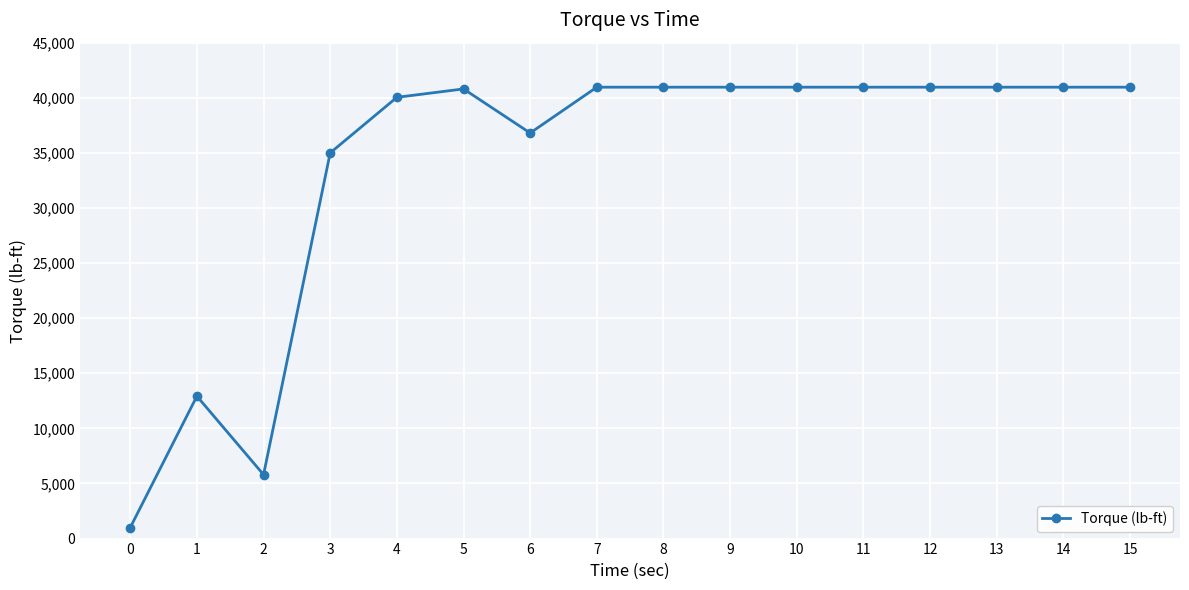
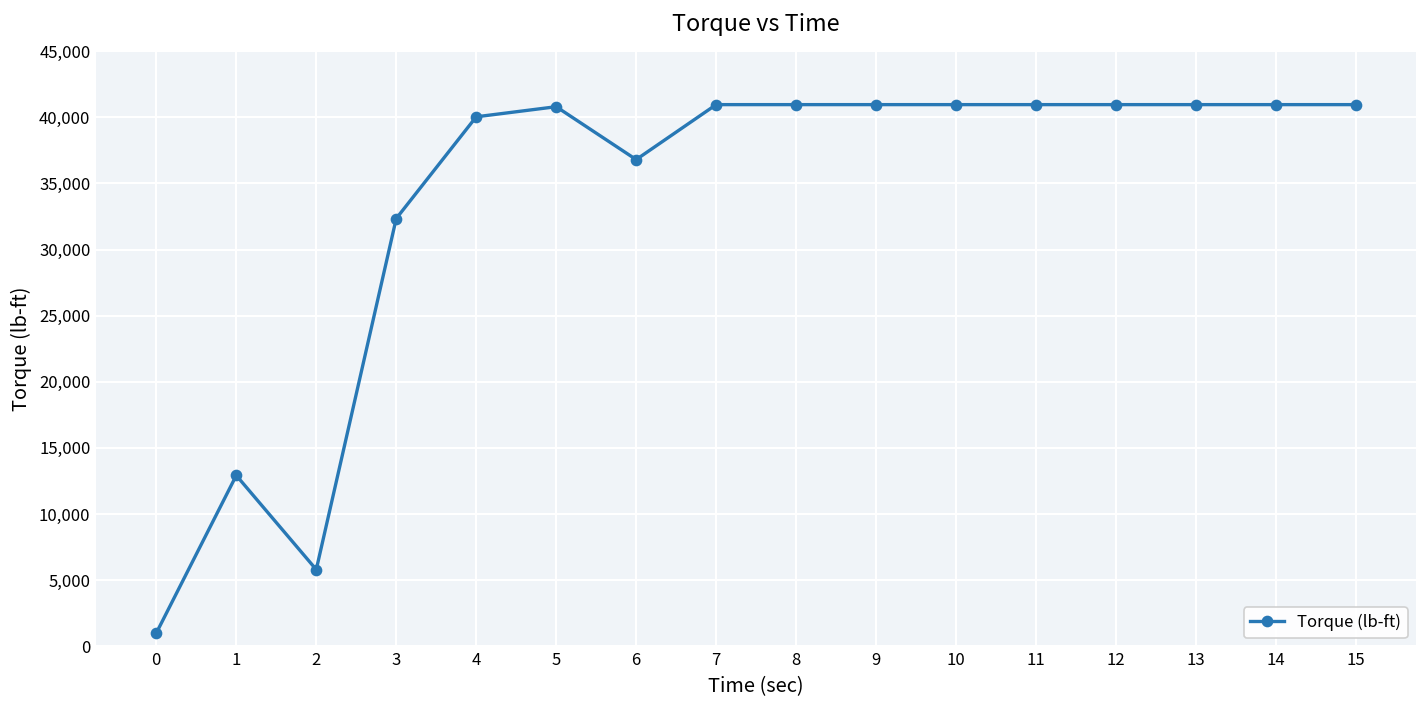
  {
    "0": "1,000",
    "1": "12,900",
    "2": "5,800",
-   "3": "35,000",
+   "3": "32,300",
    "4": "40,000",
    "5": "40,800",
    "6": "36,800",
    "7": "41,000",
    "8": "41,000",
    "9": "41,000",
    "10": "41,000",
    "11": "41,000",
    "12": "41,000",
    "13": "41,000",
    "14": "41,000",
    "15": "41,000"
  }
